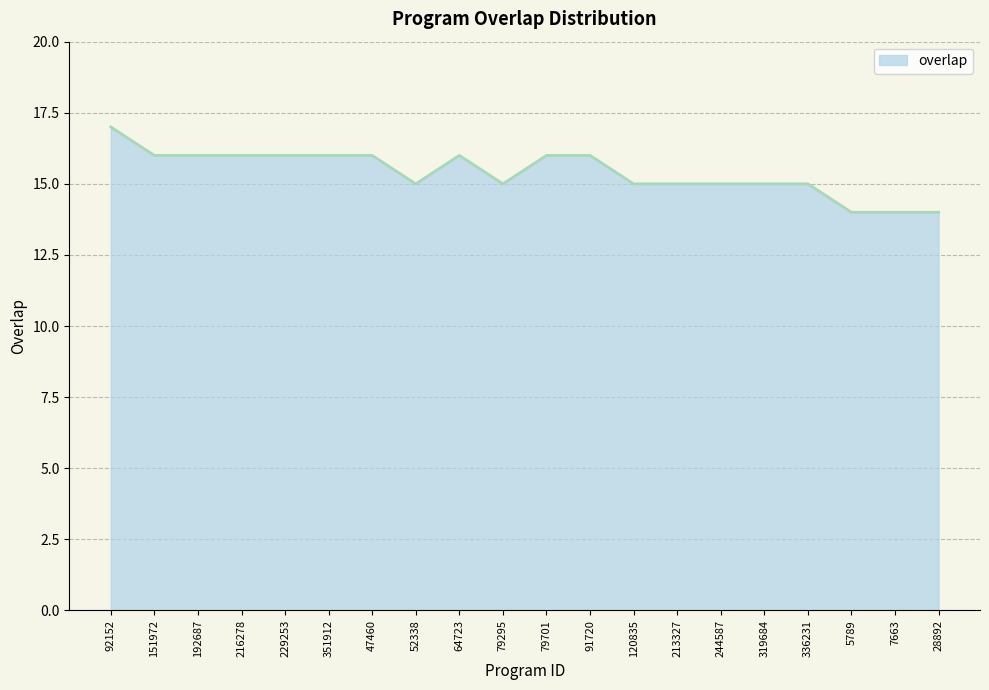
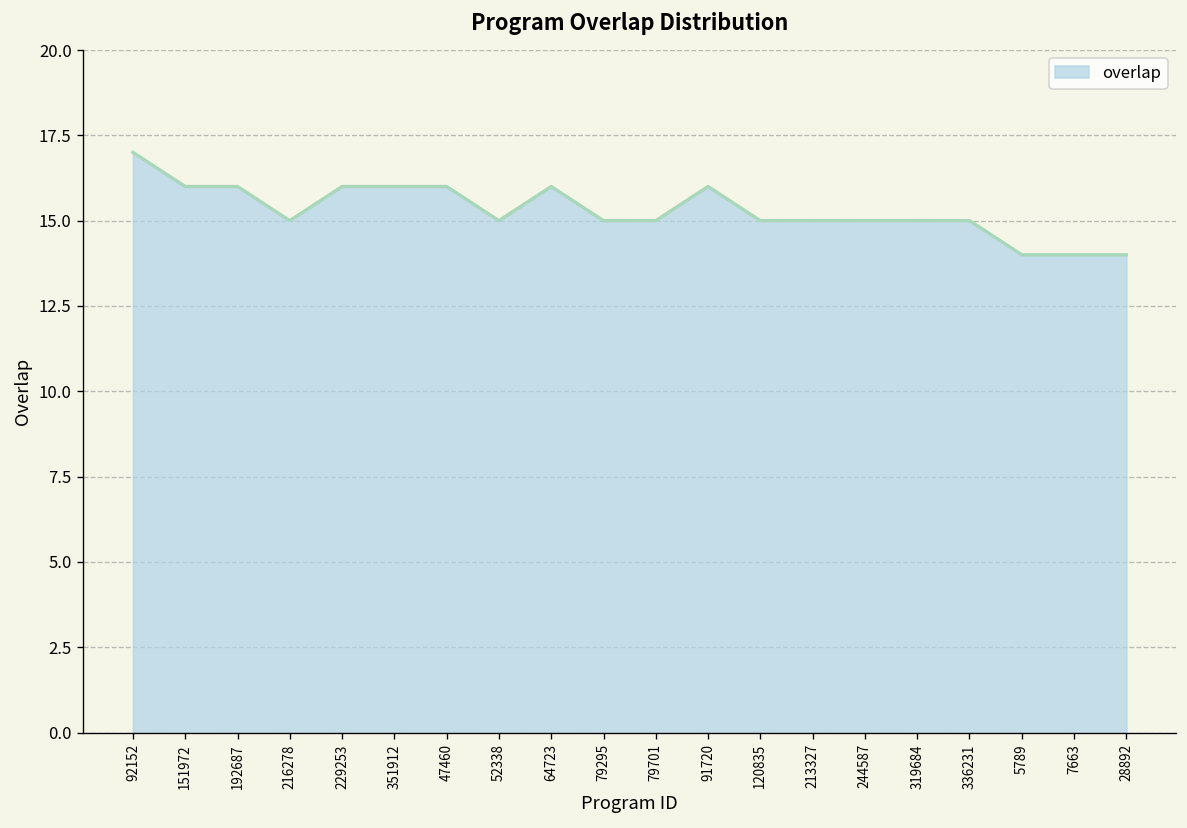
  {
    "92152": 17,
    "151972": 16,
    "192687": 16,
-   "216278": 16,
+   "216278": 15,
    "229253": 16,
    "351912": 16,
    "47460": 16,
    "52338": 15,
    "64723": 16,
    "79295": 15,
-   "79701": 16,
+   "79701": 15,
    "91720": 16,
    "120835": 15,
    "213327": 15,
    "244587": 15,
    "319684": 15,
    "336231": 15,
    "5789": 14,
    "7663": 14,
    "28892": 14
  }
